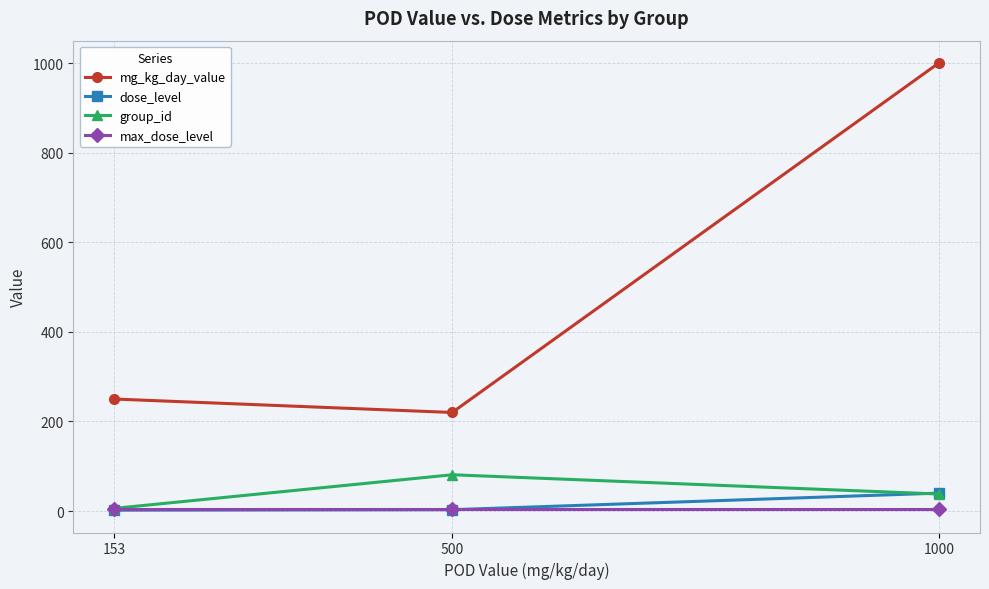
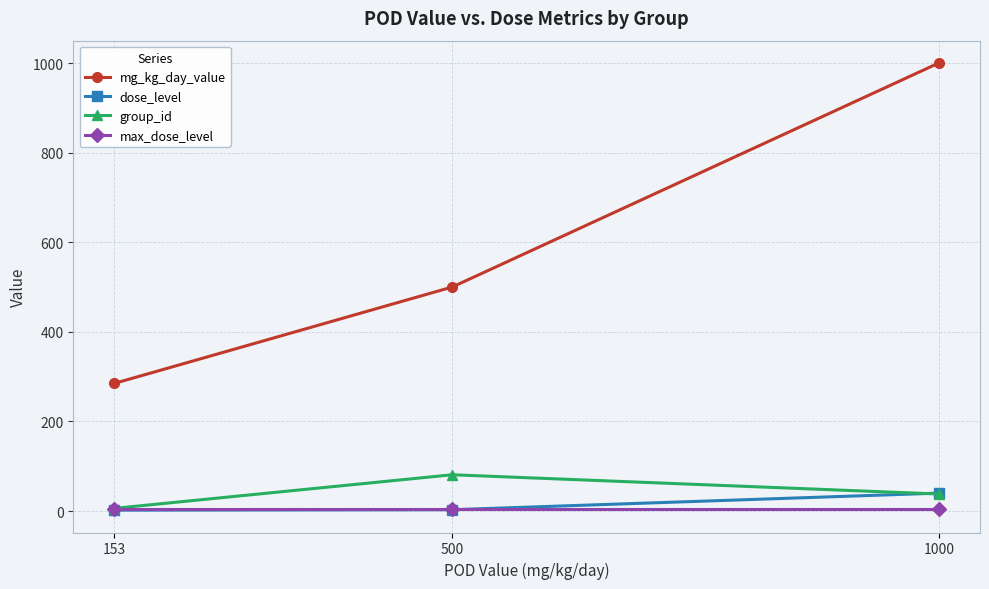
  {
    "mg_kg_day_value": {
-     "153": 250,
-     "500": 220,
+     "153": 290,
+     "500": 500,
      "1000": 1000
    },
    "group_id": {
      "500": 80
    },
    "max_dose_level": {
      "1000": 0
    }
  }
